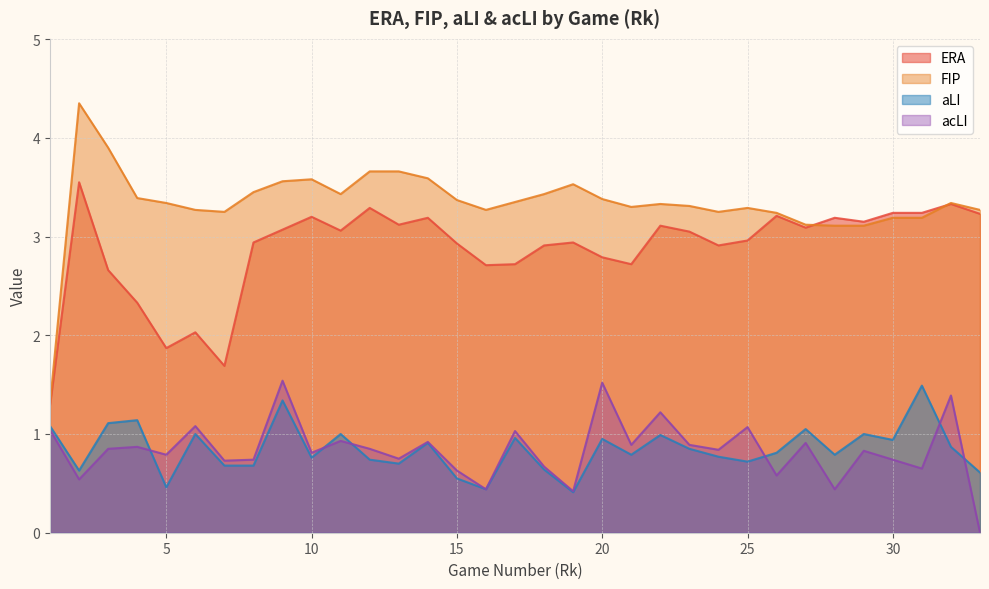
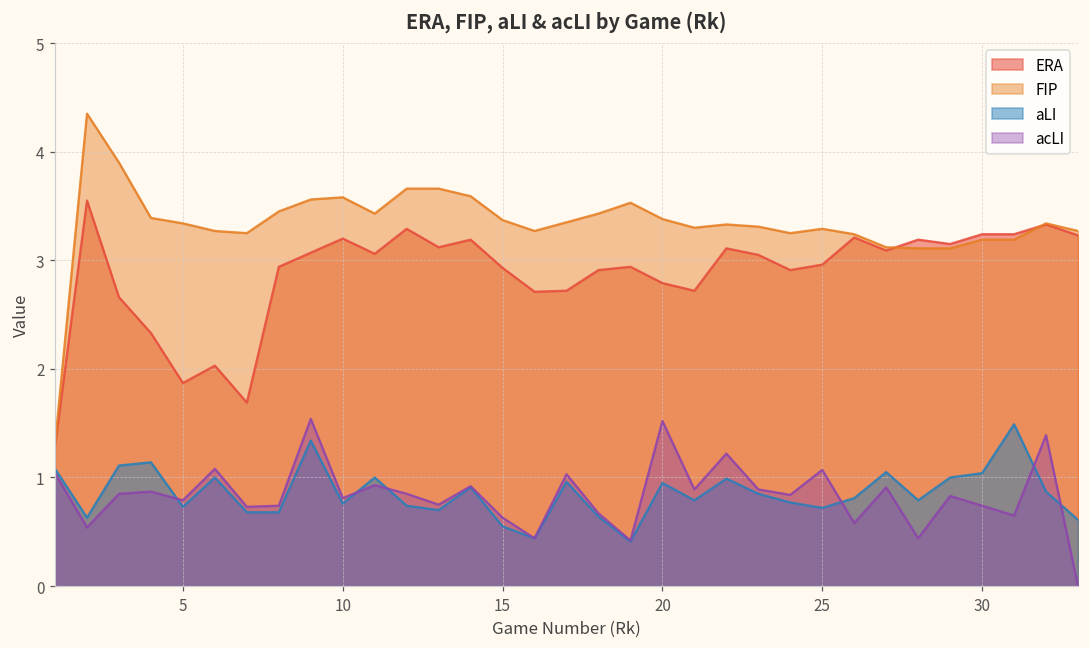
  {
    "aLI": {
-     "5": 0.5,
+     "5": 0.7,
      "10": 0.8,
      "15": 0.6,
      "20": 1.0,
      "25": 0.7,
-     "30": 0.9
+     "30": 1.0
    },
    "acLI": {
      "5": 0.8,
      "10": 0.8,
      "15": 0.6,
      "20": 1.5,
      "25": 1.1,
      "30": 0.7
    }
  }
